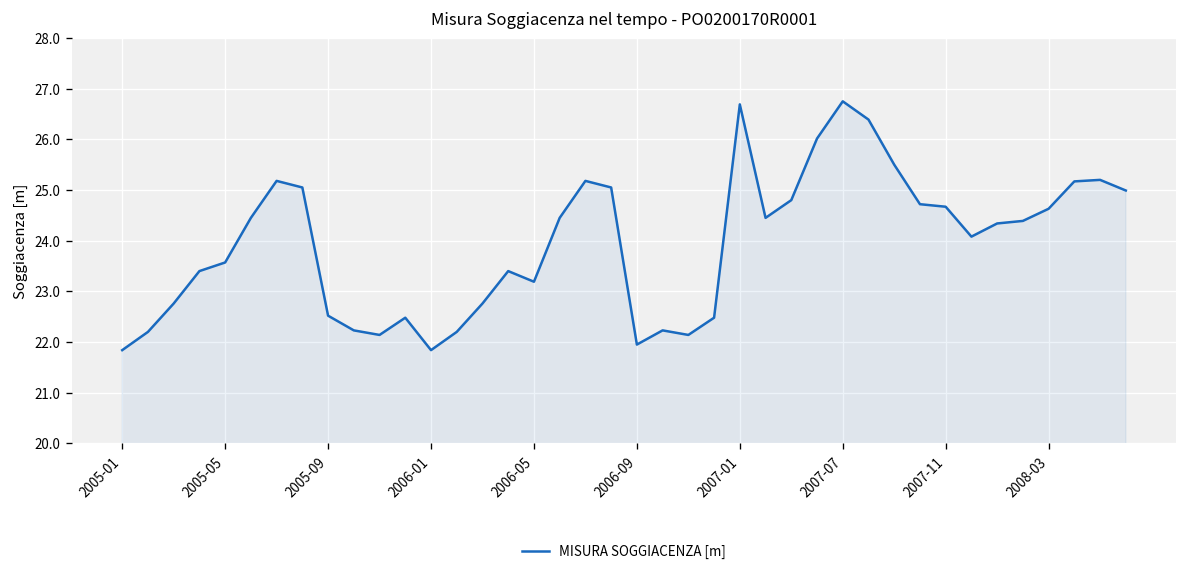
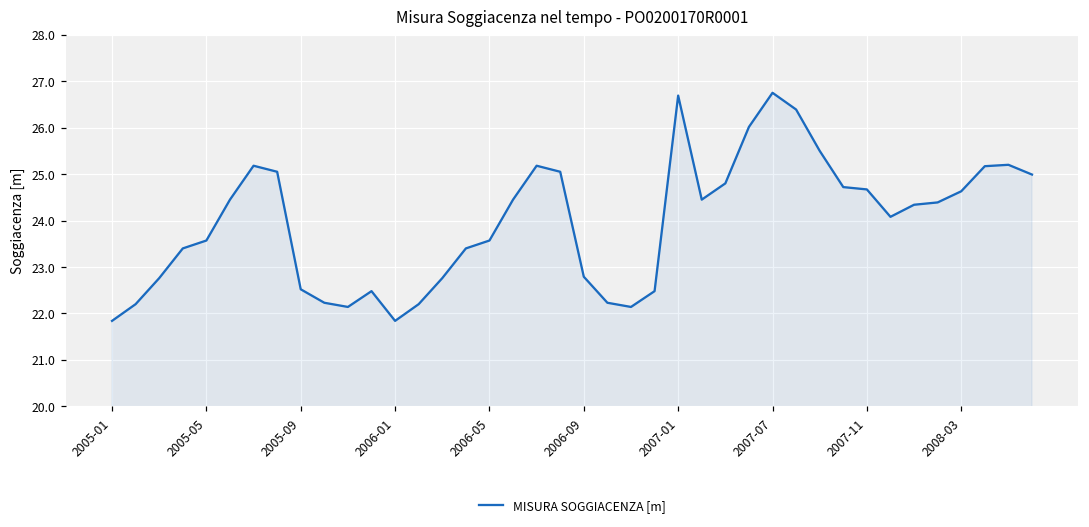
  {
    "2005-01": 21.8,
    "2005-05": 23.6,
    "2005-09": 22.5,
    "2006-01": 21.8,
-   "2006-05": 23.2,
-   "2006-09": 22.0,
+   "2006-05": 23.6,
+   "2006-09": 22.8,
    "2007-01": 26.7,
    "2007-07": 26.8,
    "2007-11": 24.7,
    "2008-03": 24.6
  }
